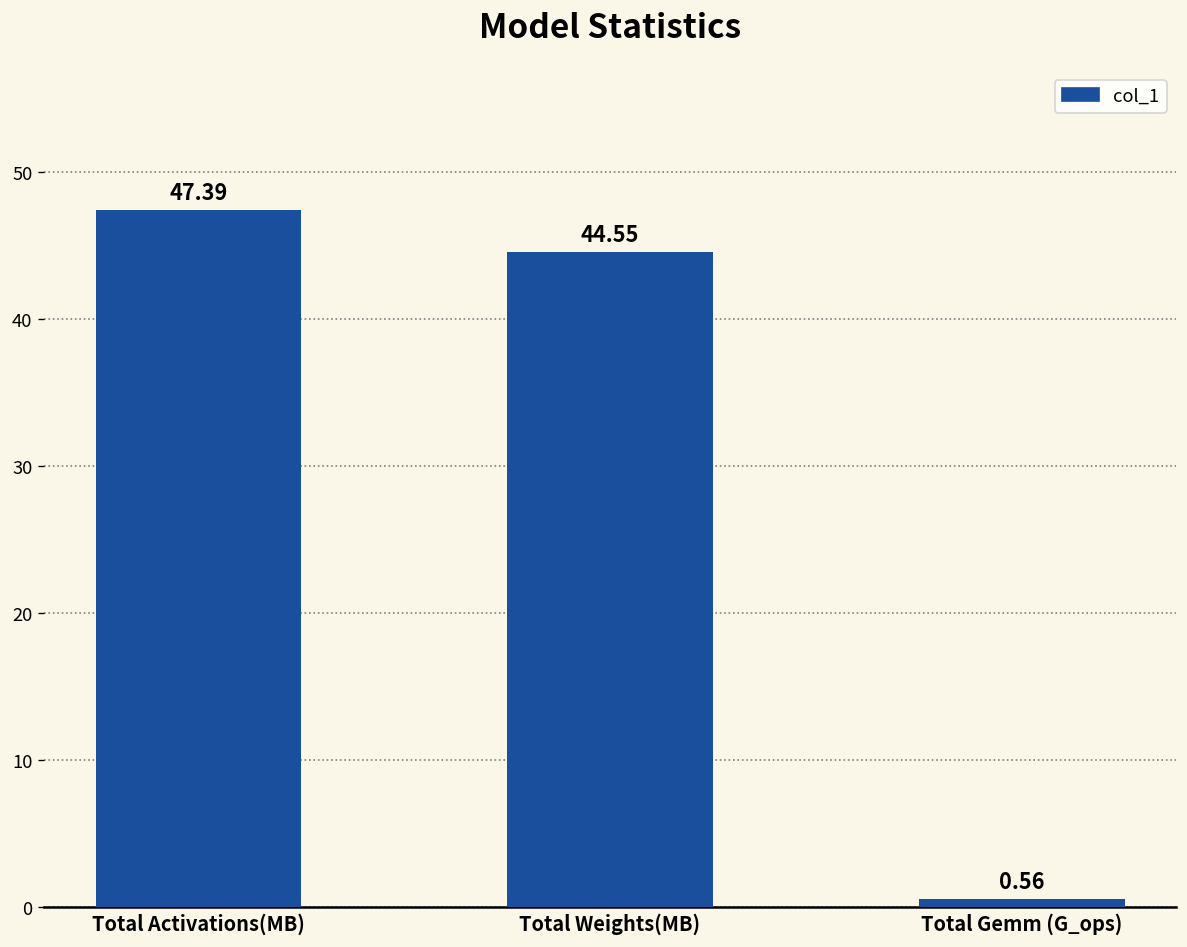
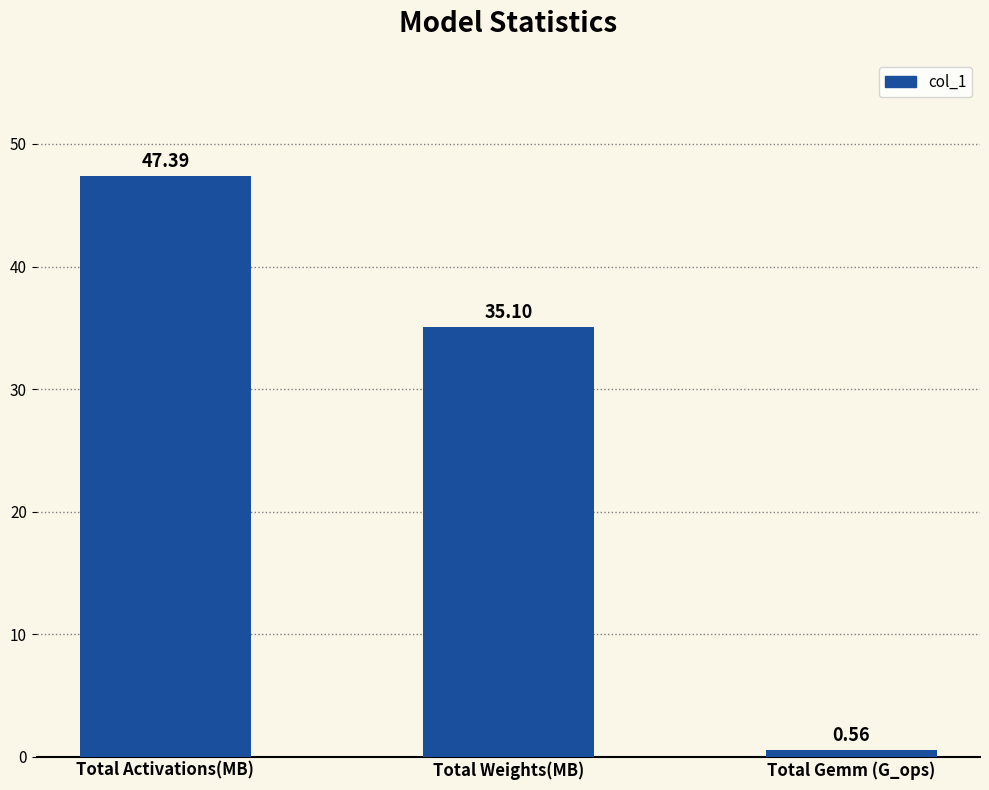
  {
    "Total Activations(MB)": 47.39,
-   "Total Weights(MB)": 44.55,
+   "Total Weights(MB)": 35.10,
    "Total Gemm (G_ops)": 0.56
  }
